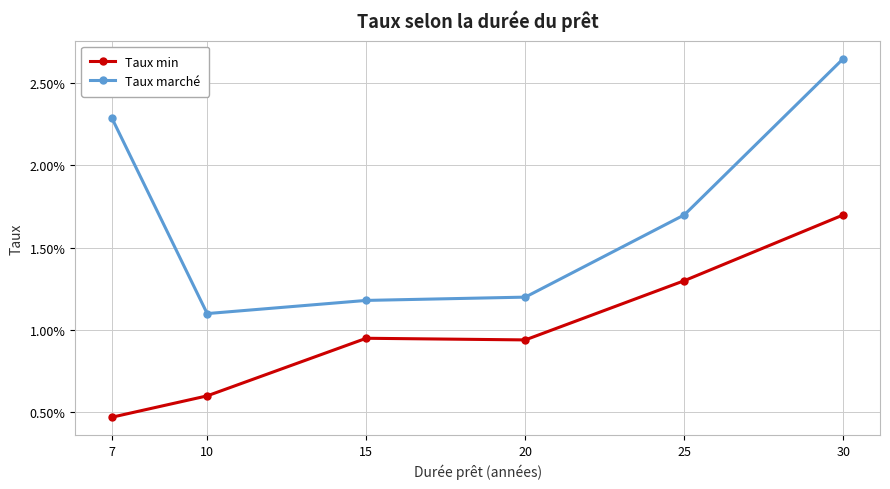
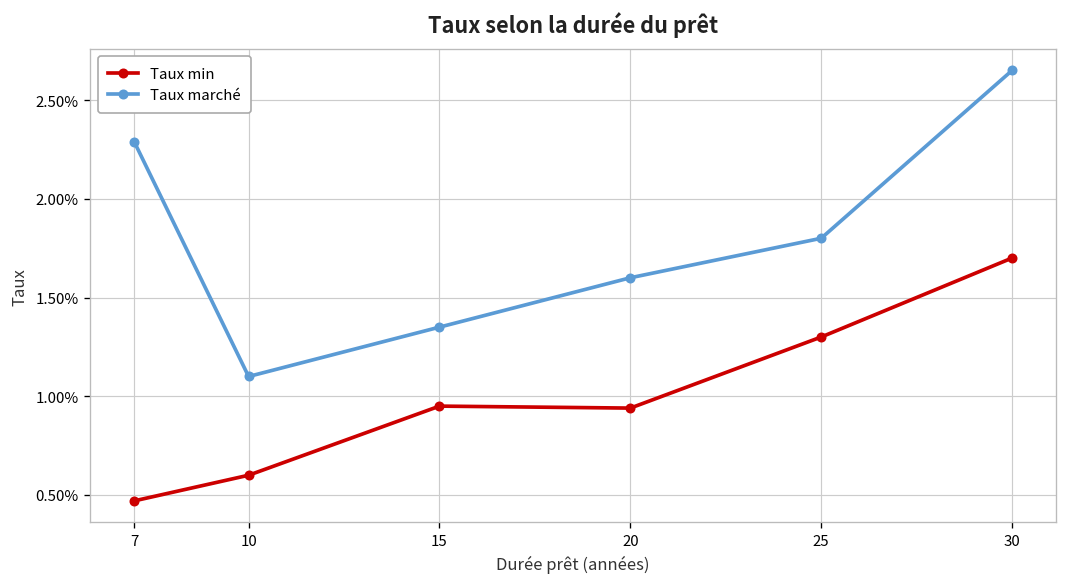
  {
    "Taux min": {
      "7": "0.47%",
      "10": "0.60%",
      "15": "0.95%",
      "20": "0.94%",
      "25": "1.30%",
      "30": "1.70%"
    },
    "Taux marché": {
      "7": "2.29%",
      "10": "1.10%",
-     "15": "1.18%",
-     "20": "1.20%",
-     "25": "1.70%",
+     "15": "1.35%",
+     "20": "1.60%",
+     "25": "1.80%",
      "30": "2.65%"
    }
  }
